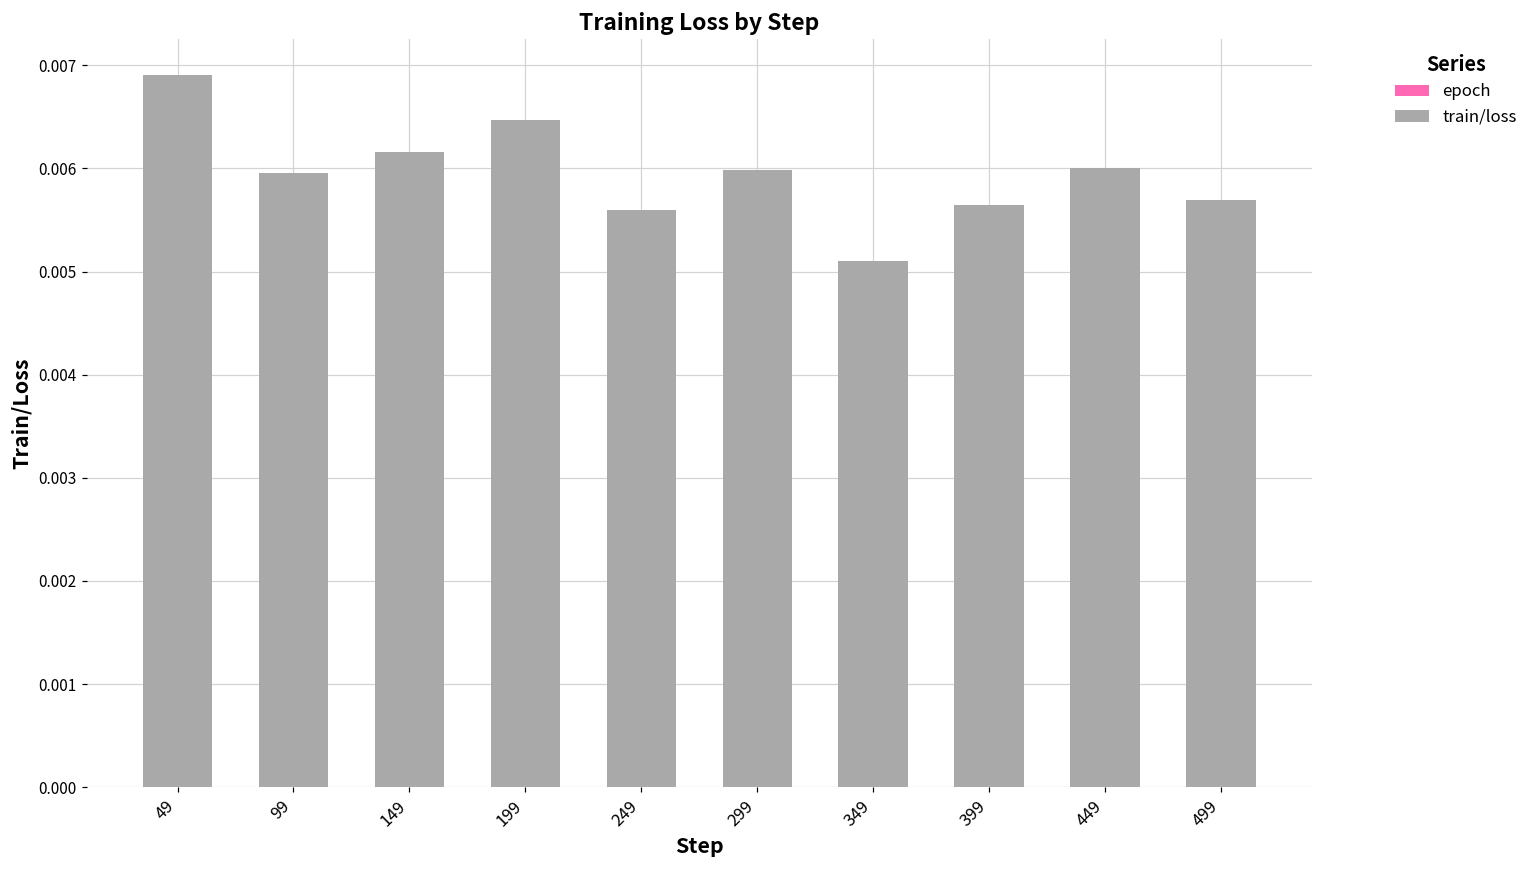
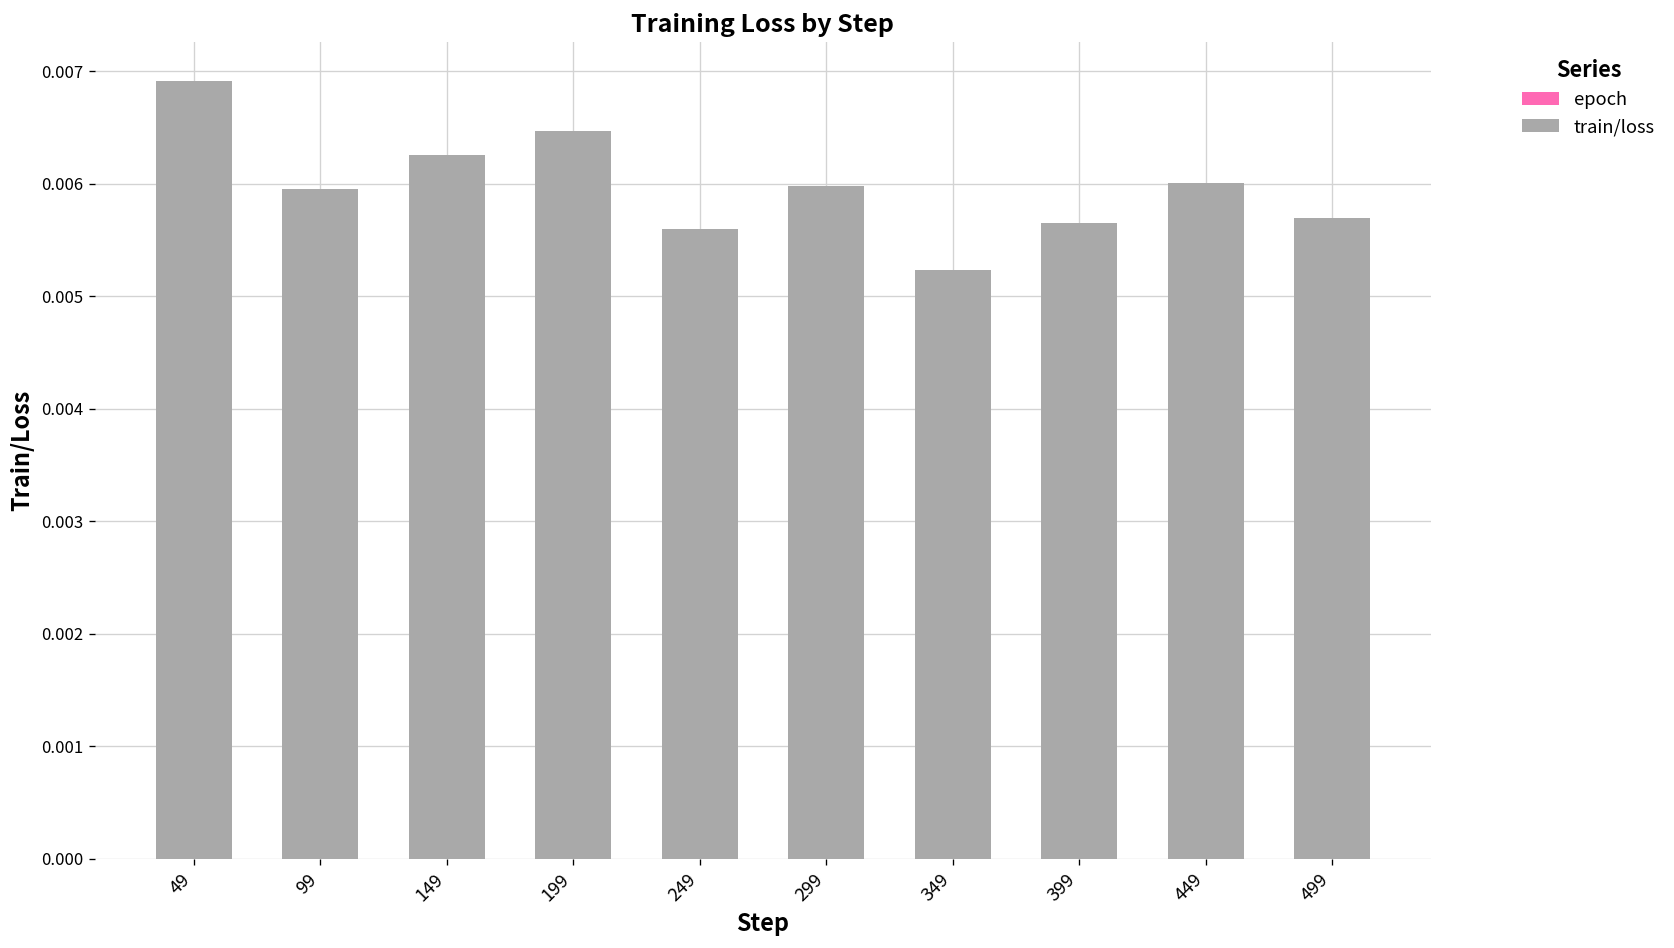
  {
    "epoch": {
      "49": 0.0000,
      "99": 0.0000,
      "149": 0.0000,
      "199": 0.0000,
      "249": 0.0000,
      "299": 0.0000,
      "349": 0.0000,
      "399": 0.0000,
      "449": 0.0000,
      "499": 0.0000
    },
    "train/loss": {
      "49": 0.0069,
      "99": 0.0060,
-     "149": 0.0062,
+     "149": 0.0063,
      "199": 0.0065,
      "249": 0.0056,
      "299": 0.0060,
-     "349": 0.0051,
+     "349": 0.0052,
      "399": 0.0056,
      "449": 0.0060,
      "499": 0.0057
    }
  }
